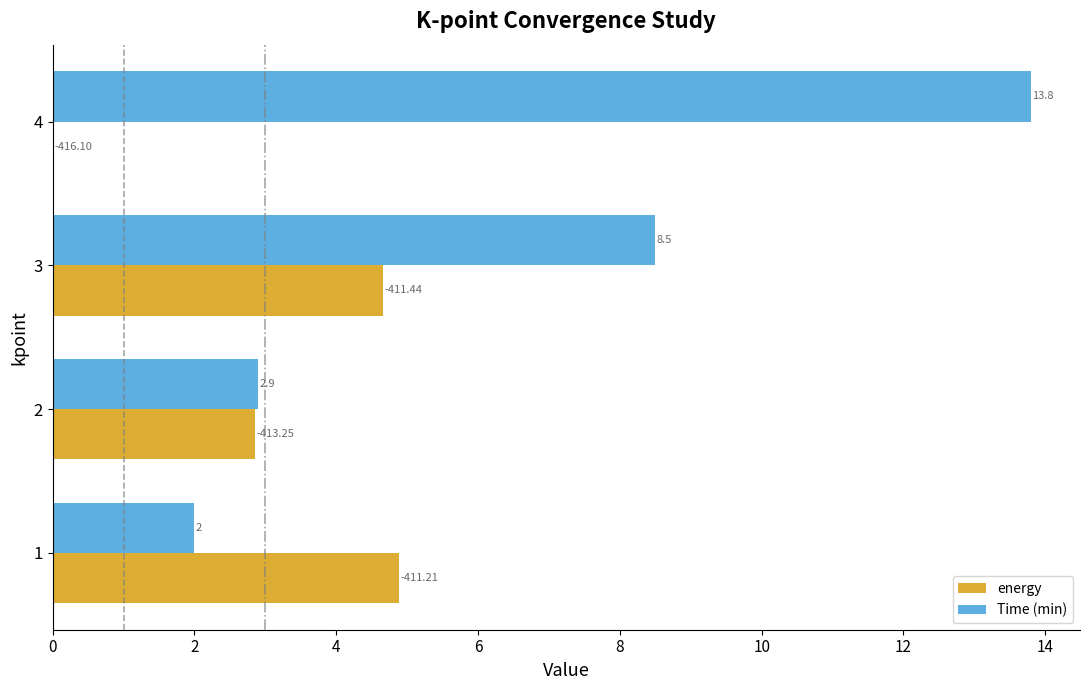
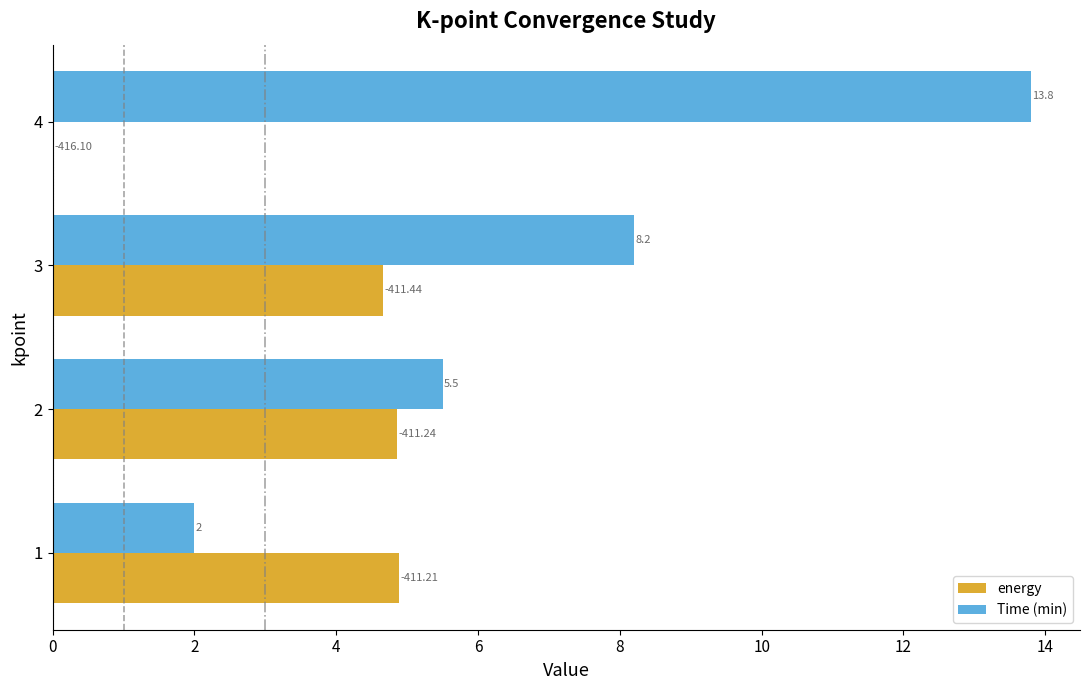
  {
    "energy": {
-     "2": -413.25
+     "2": -411.24
    },
    "Time (min)": {
      "4": 13.8,
-     "3": 8.5,
-     "2": 2.9,
+     "3": 8.2,
+     "2": 5.5,
      "1": 2
    }
  }
